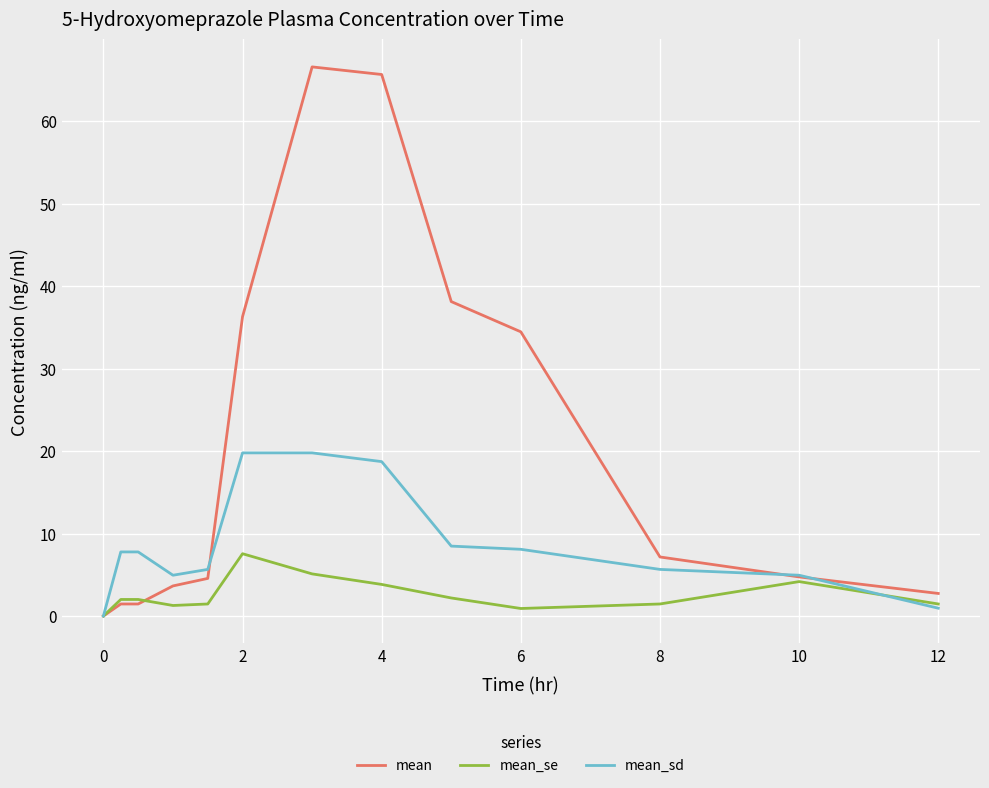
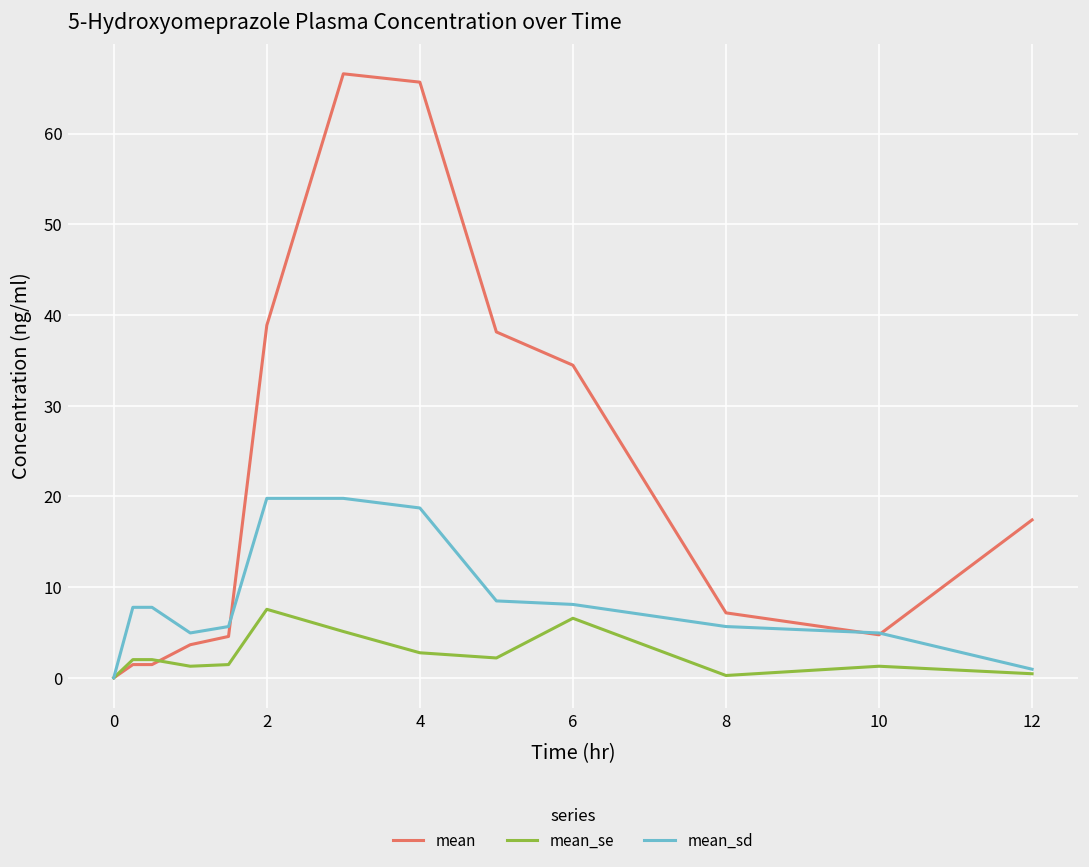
  {
    "mean": {
-     "2": 36,
+     "2": 39,
      "4": 66,
      "6": 34,
      "8": 7,
-     "12": 3
+     "12": 17
    },
    "mean_se": {
      "2": 8,
-     "4": 4,
-     "6": 1,
-     "8": 1,
-     "10": 4,
-     "12": 1
+     "4": 3,
+     "6": 7,
+     "8": 0,
+     "10": 1,
+     "12": 0
    },
    "mean_sd": {
      "2": 20,
      "4": 19,
      "6": 8,
      "8": 6,
      "12": 1
    }
  }
